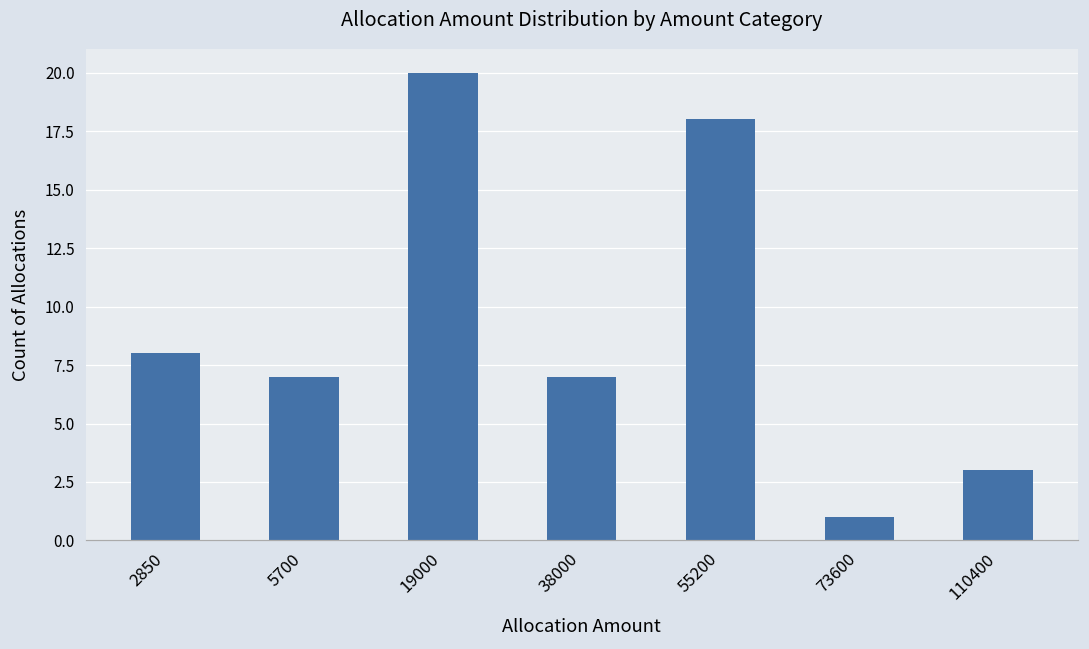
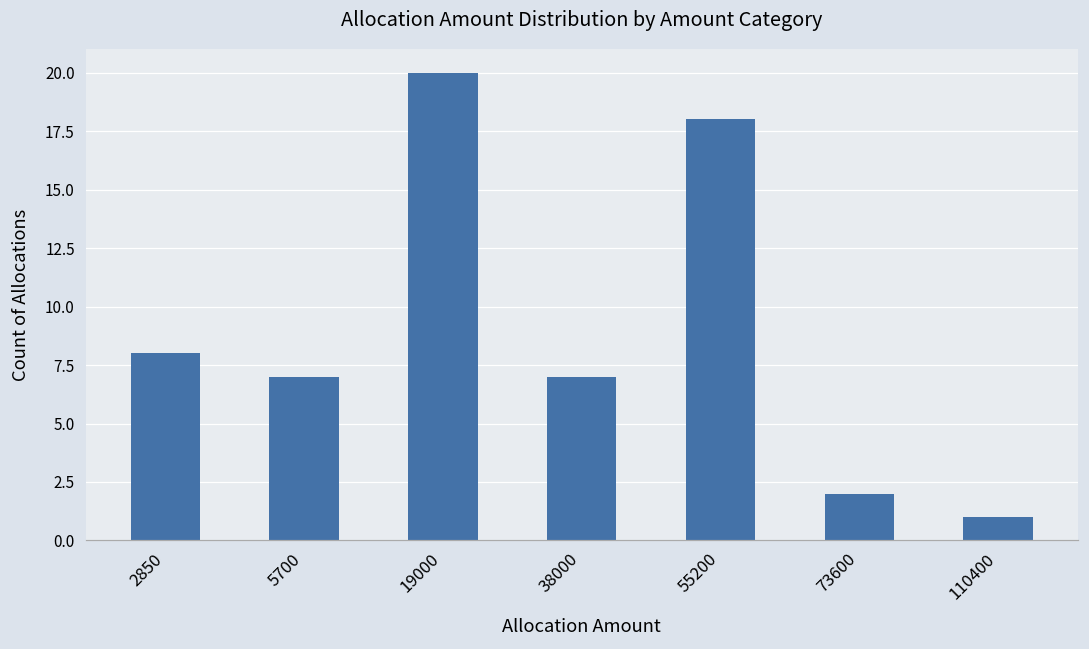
  {
    "2850": 8,
    "5700": 7,
    "19000": 20,
    "38000": 7,
    "55200": 18,
-   "73600": 1,
-   "110400": 3
+   "73600": 2,
+   "110400": 1
  }
